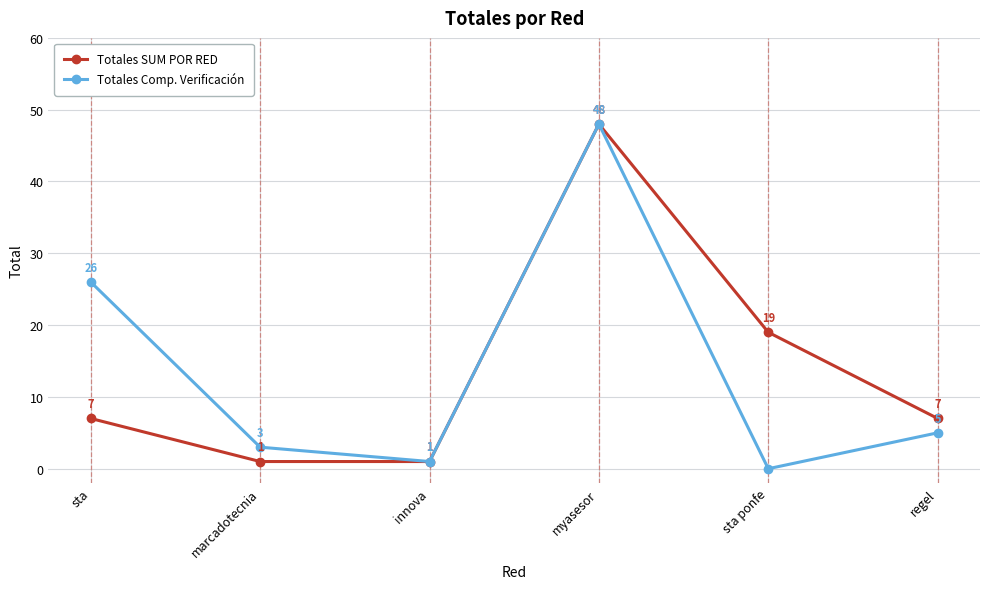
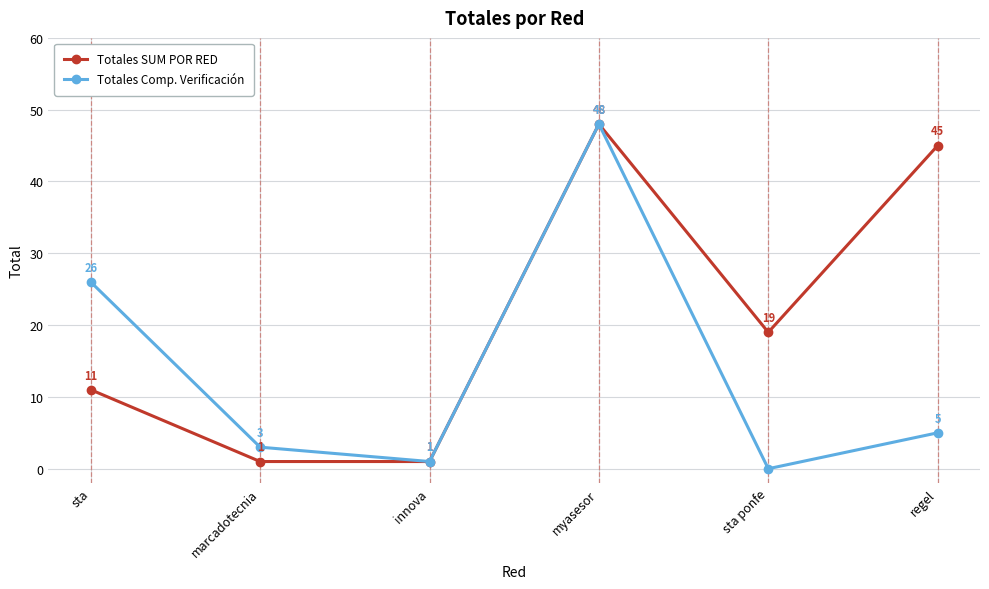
  {
    "Totales SUM POR RED": {
-     "sta": 7,
+     "sta": 11,
      "sta ponfe": 19,
-     "regel": 7
+     "regel": 45
    },
    "Totales Comp. Verificación": {
      "sta": 26,
      "marcadotecnia": 3,
      "regel": 5
    }
  }
